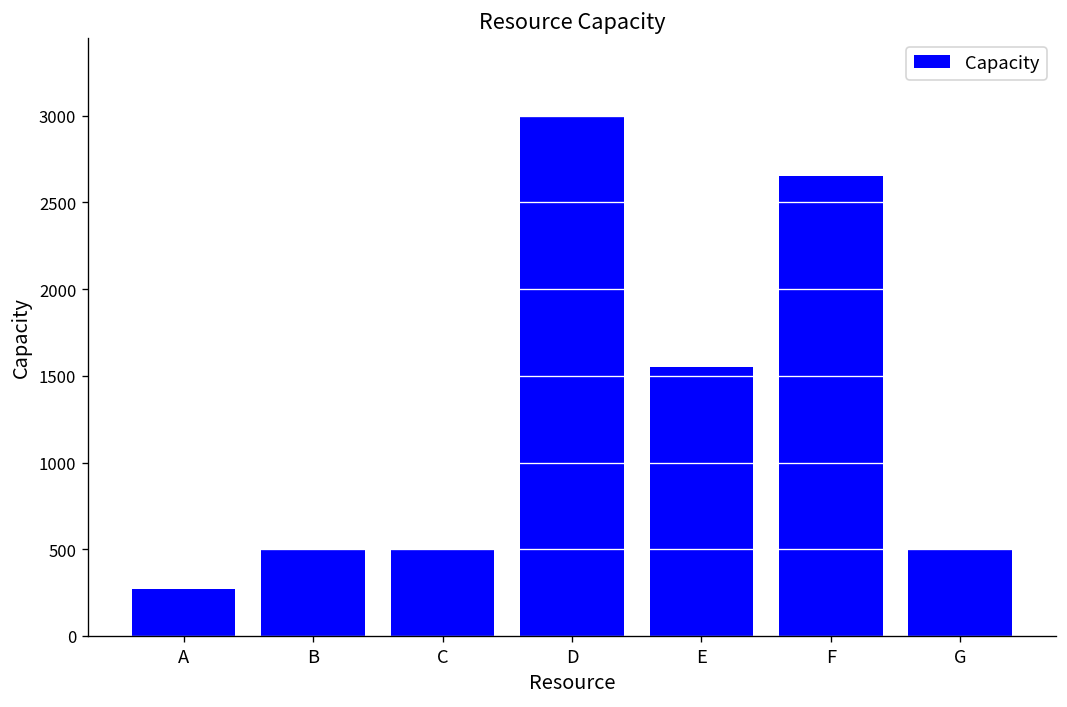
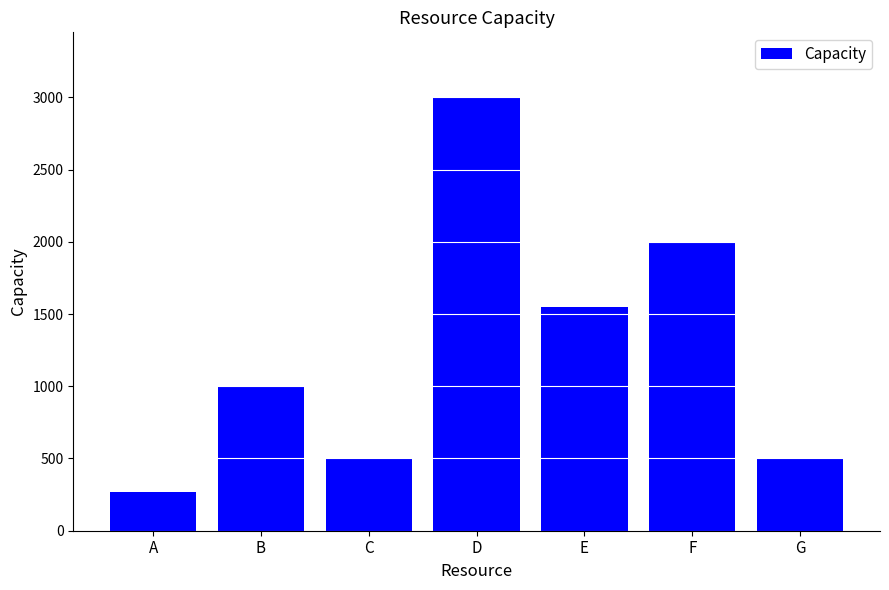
  {
    "A": 270,
-   "B": 500,
+   "B": 1010,
    "C": 500,
    "D": 3000,
    "E": 1550,
-   "F": 2650,
+   "F": 2000,
    "G": 500
  }
